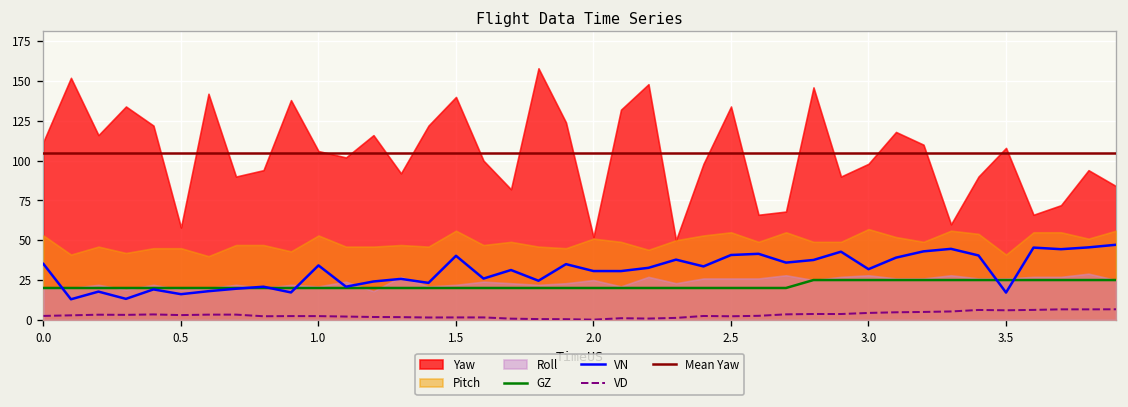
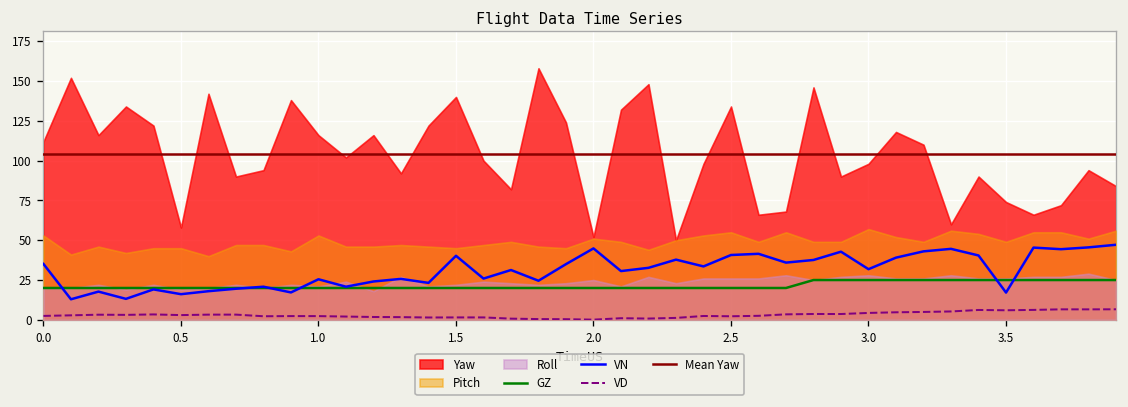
  {
    "Yaw": {
      "0.0": 112,
      "0.5": 58,
-     "1.0": 106,
+     "1.0": 116,
      "1.5": 140,
      "2.5": 134,
      "3.0": 98,
-     "3.5": 108
+     "3.5": 74
    },
    "GZ": {
      "1.5": 20,
      "2.0": 20,
      "2.5": 20,
      "3.0": 25
    },
    "VN": {
      "0.0": 35,
      "0.5": 16,
-     "1.0": 34,
+     "1.0": 25,
      "1.5": 40,
-     "2.0": 31,
+     "2.0": 45,
      "2.5": 41,
      "3.0": 32,
      "3.5": 17
    },
    "Pitch": {
      "0.0": 53,
      "0.5": 45,
      "1.0": 53,
-     "1.5": 56,
+     "1.5": 45,
      "2.5": 55,
      "3.0": 57,
-     "3.5": 41
+     "3.5": 49
    },
    "VD": {
      "0.0": 2,
      "0.5": 3,
      "1.0": 2,
      "1.5": 2,
      "2.0": 0,
      "2.5": 2,
      "3.0": 4,
      "3.5": 6
    },
    "Roll": {
      "1.5": 22,
      "2.0": 25,
      "2.5": 26,
      "3.0": 28
    }
  }
